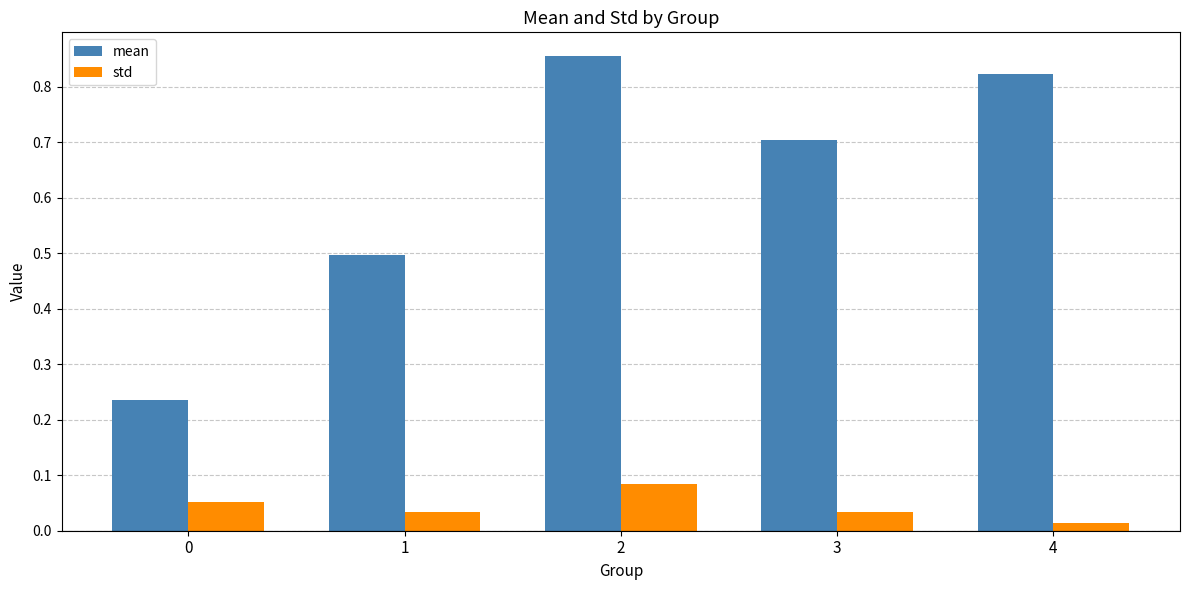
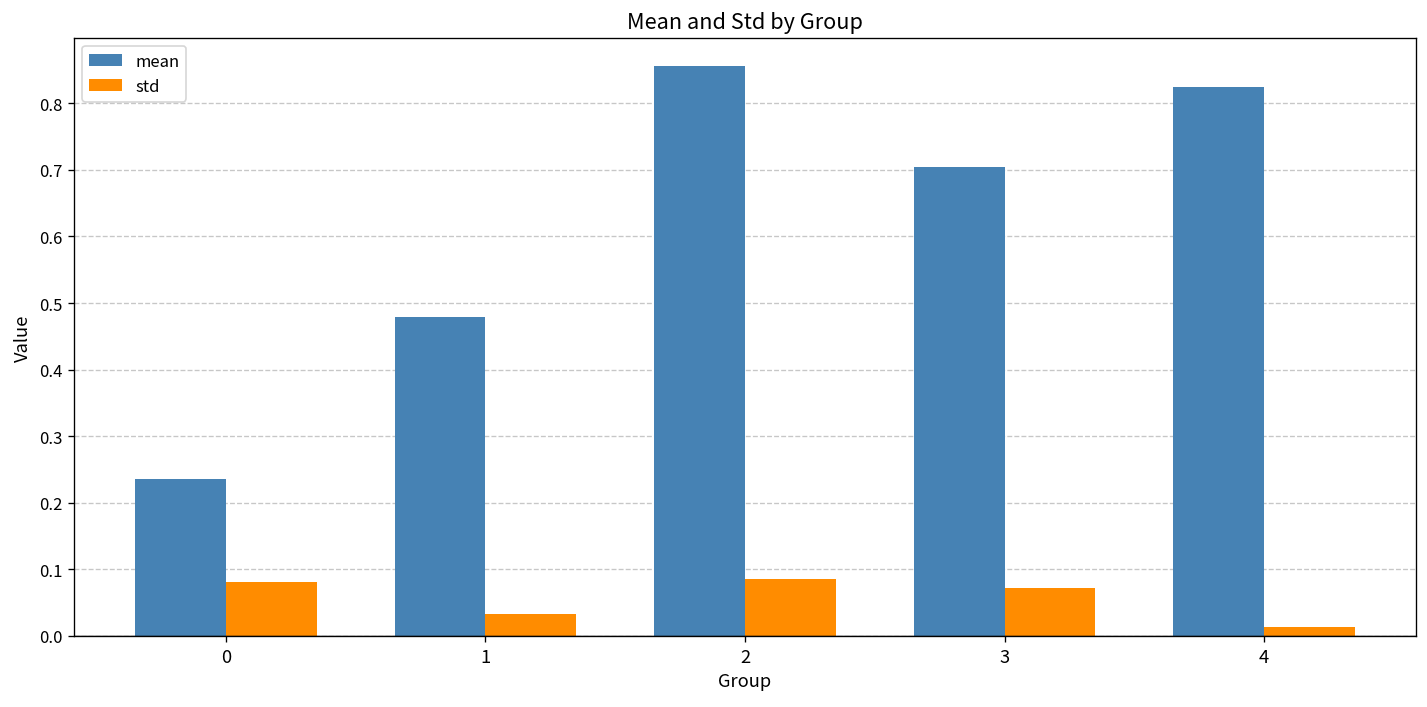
  {
    "mean": {
      "0": 0.24,
-     "1": 0.50,
+     "1": 0.48,
      "2": 0.86,
      "3": 0.70,
      "4": 0.82
    },
    "std": {
-     "0": 0.05,
+     "0": 0.08,
      "1": 0.03,
      "2": 0.08,
-     "3": 0.03,
+     "3": 0.07,
      "4": 0.01
    }
  }
